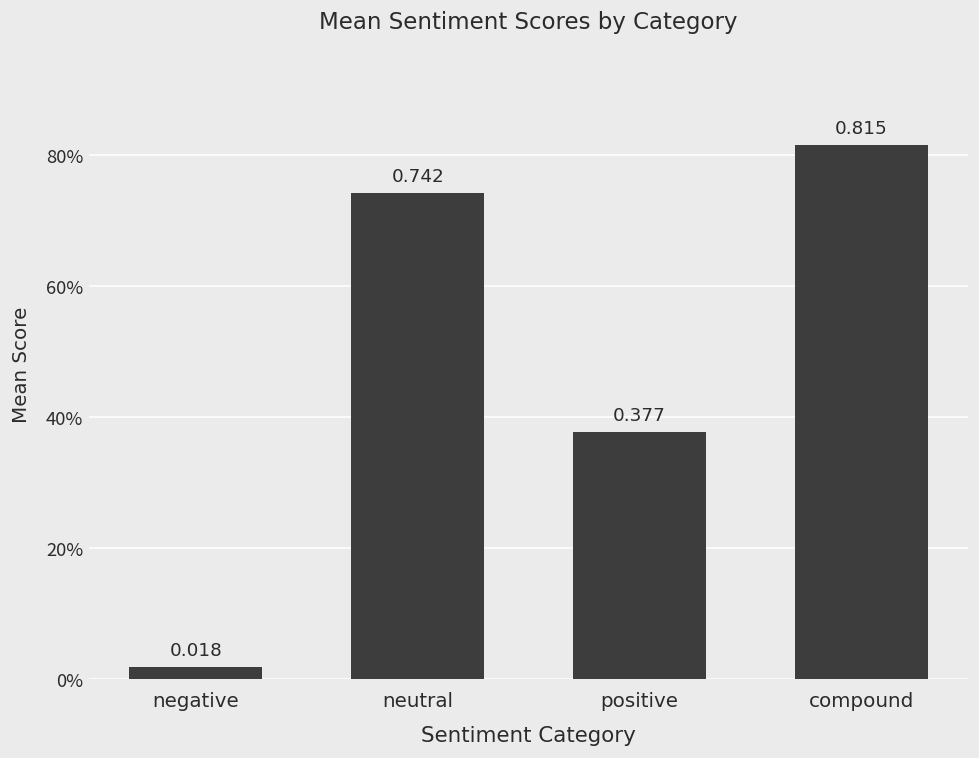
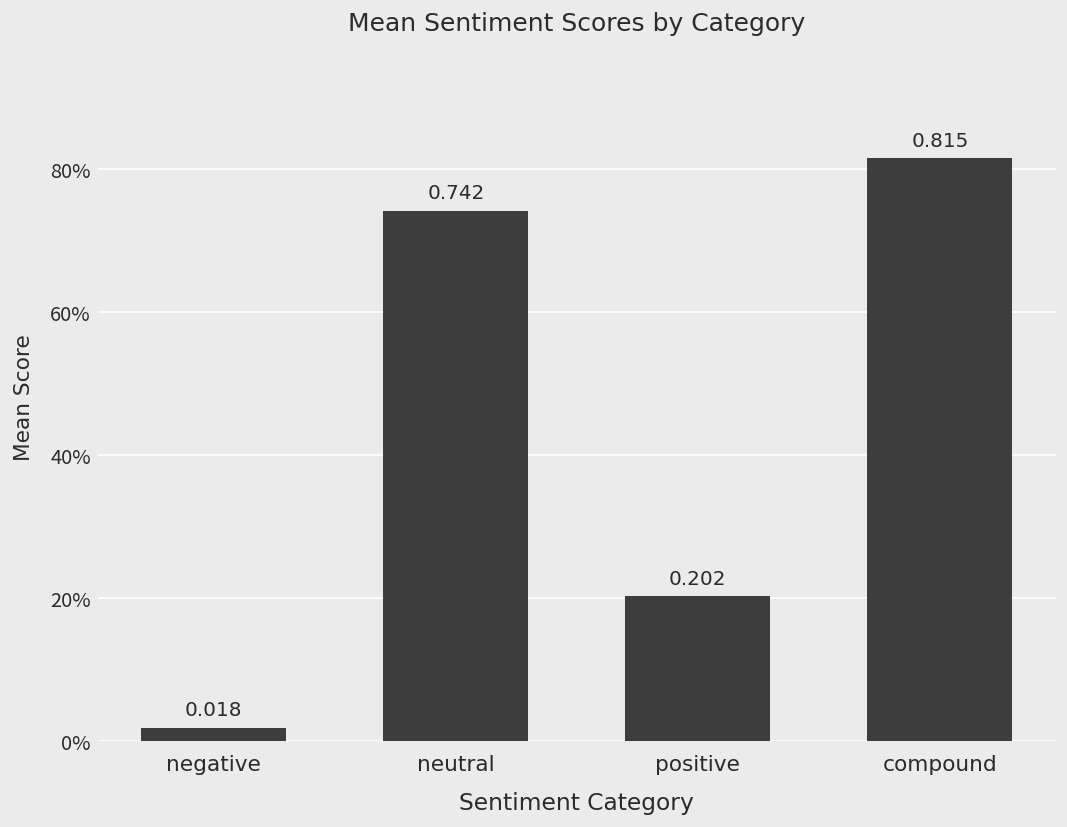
  {
    "negative": 0.018,
    "neutral": 0.742,
-   "positive": 0.377,
+   "positive": 0.202,
    "compound": 0.815
  }
